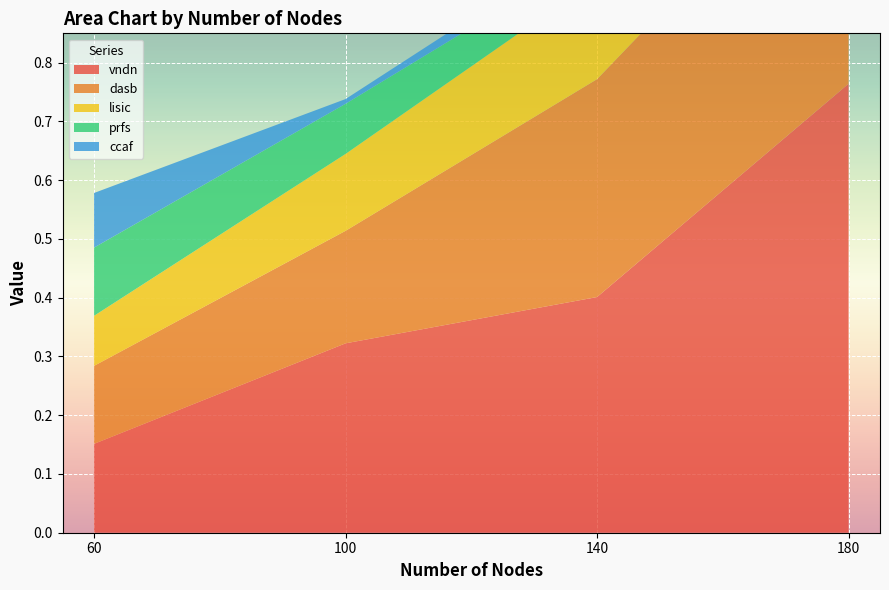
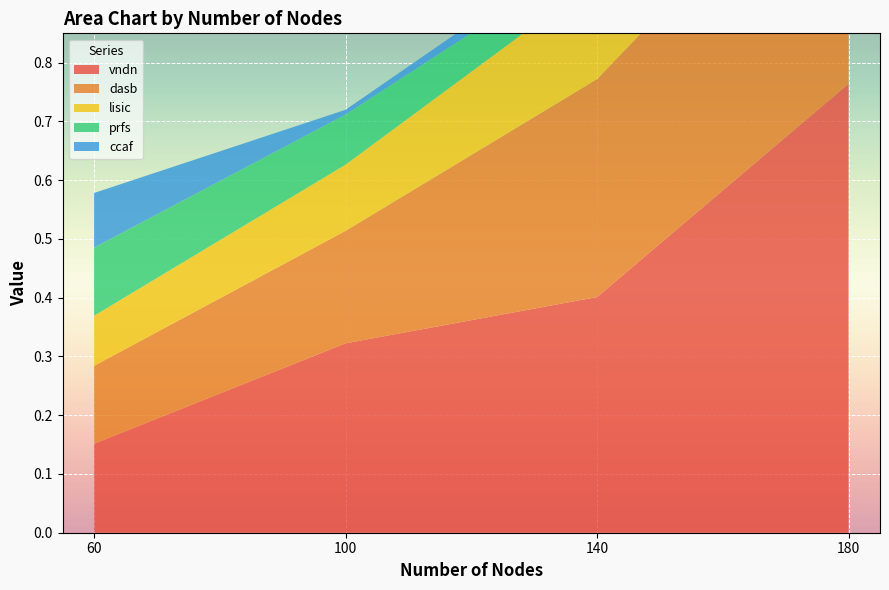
  {
    "lisic": {
      "60": 0.09,
-     "100": 0.13
+     "100": 0.11
    },
    "prfs": {
      "60": 0.12,
      "100": 0.09
    },
    "ccaf": {
      "60": 0.09,
      "100": 0.01
    }
  }
